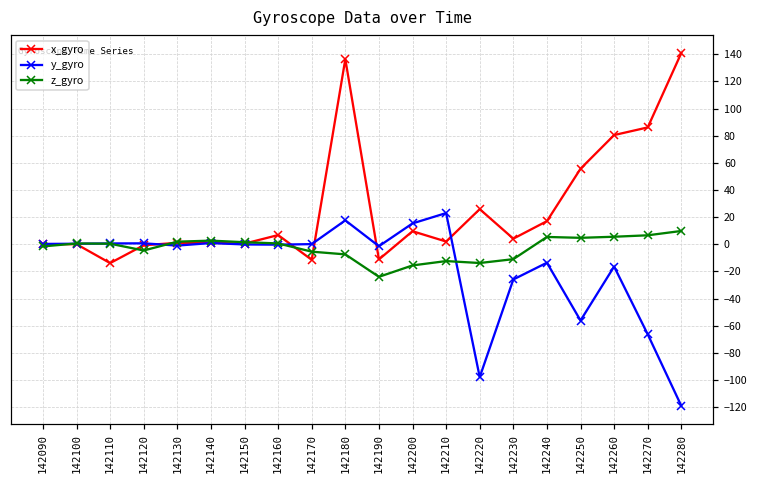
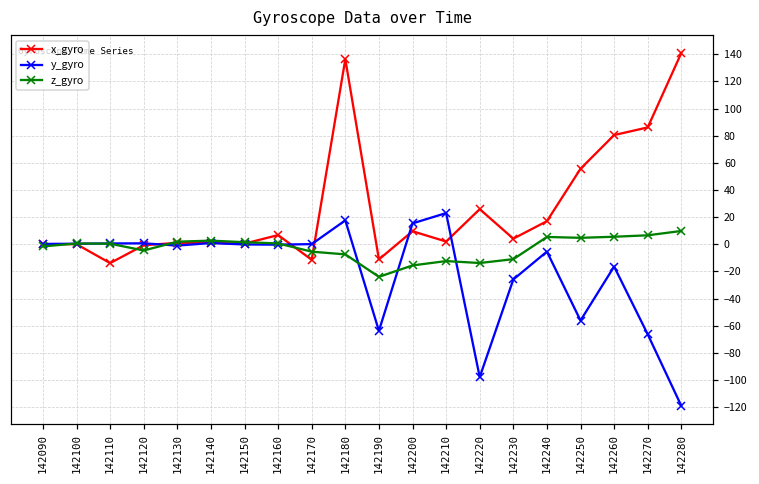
  {
    "x_gyro": {
      "142110": -14,
      "142160": 7,
      "142170": -11,
      "142180": 136,
      "142190": -11,
      "142200": 10,
      "142210": 2,
      "142220": 26,
      "142230": 4,
      "142240": 17,
      "142250": 56,
      "142260": 81,
      "142270": 86,
      "142280": 141
    },
    "y_gyro": {
      "142170": 0,
      "142180": 18,
-     "142190": -1,
+     "142190": -64,
      "142200": 15,
      "142210": 23,
      "142220": -98,
      "142230": -26,
-     "142240": -14,
+     "142240": -5,
      "142250": -56,
      "142260": -16,
      "142270": -66,
      "142280": -119
    },
    "z_gyro": {
      "142120": -5,
      "142170": -5,
      "142180": -7,
      "142190": -24,
      "142200": -16,
      "142210": -12,
      "142220": -14,
      "142230": -11,
      "142240": 5,
      "142250": 5,
      "142260": 6,
      "142270": 7,
      "142280": 10
    }
  }
